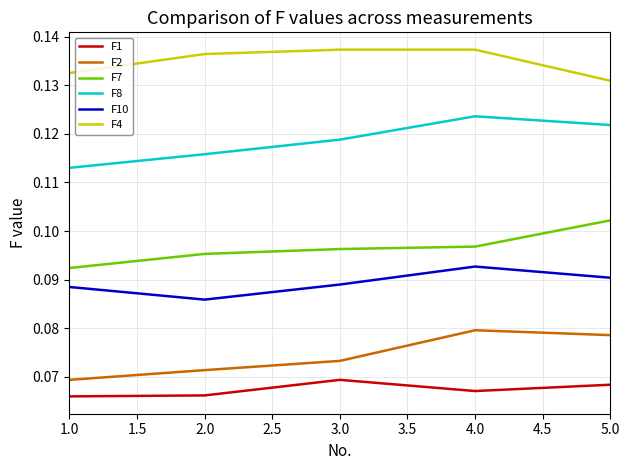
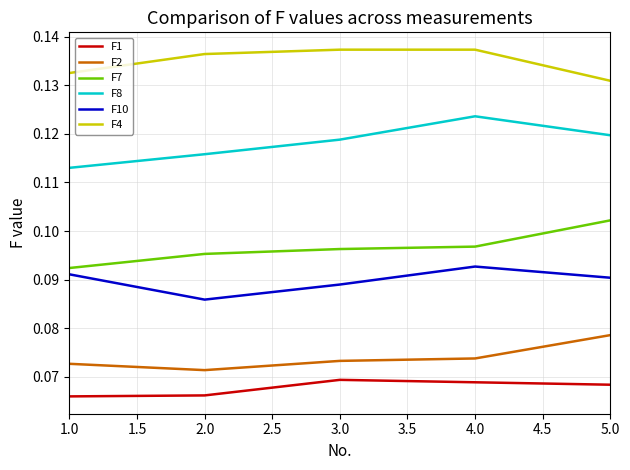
  {
    "F1": {
      "1.0": 0.066,
      "2.0": 0.066,
      "3.0": 0.069,
-     "4.0": 0.067,
+     "4.0": 0.069,
      "5.0": 0.068
    },
    "F2": {
-     "1.0": 0.069,
+     "1.0": 0.073,
      "2.0": 0.071,
      "3.0": 0.073,
-     "4.0": 0.080,
+     "4.0": 0.074,
      "5.0": 0.079
    },
    "F7": {
      "1.0": 0.092,
      "2.0": 0.095,
      "3.0": 0.096,
      "4.0": 0.097,
      "5.0": 0.102
    },
    "F8": {
      "1.0": 0.113,
      "2.0": 0.116,
      "3.0": 0.119,
      "4.0": 0.124,
-     "5.0": 0.122
+     "5.0": 0.120
    },
    "F10": {
-     "1.0": 0.089,
+     "1.0": 0.091,
      "2.0": 0.086,
      "3.0": 0.089,
      "4.0": 0.093,
      "5.0": 0.090
    },
    "F4": {
      "1.0": 0.133,
      "2.0": 0.136,
      "3.0": 0.137,
      "4.0": 0.137,
      "5.0": 0.131
    }
  }
